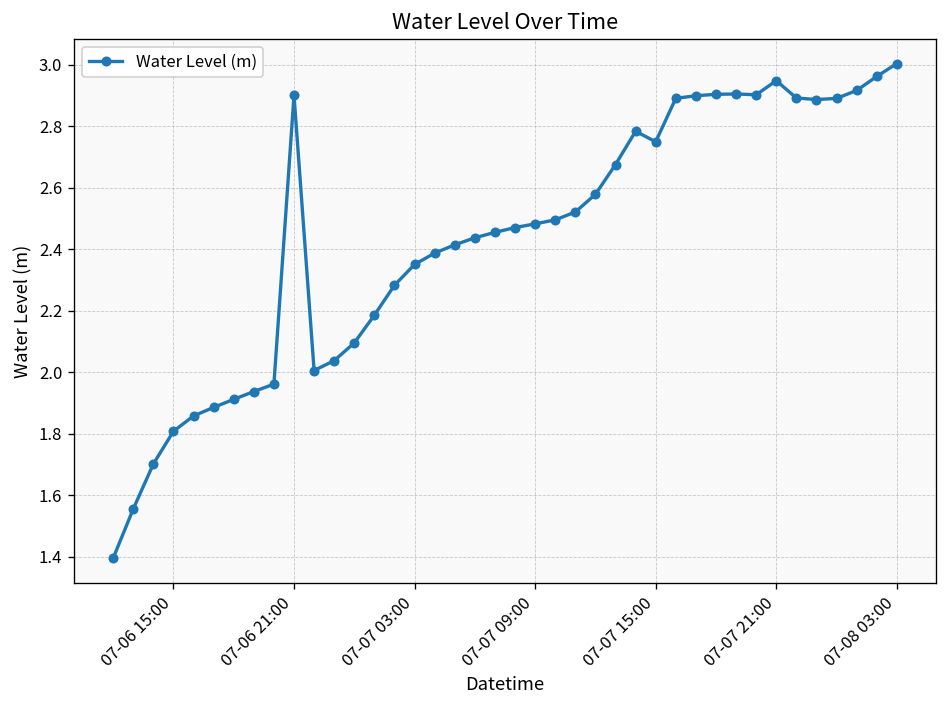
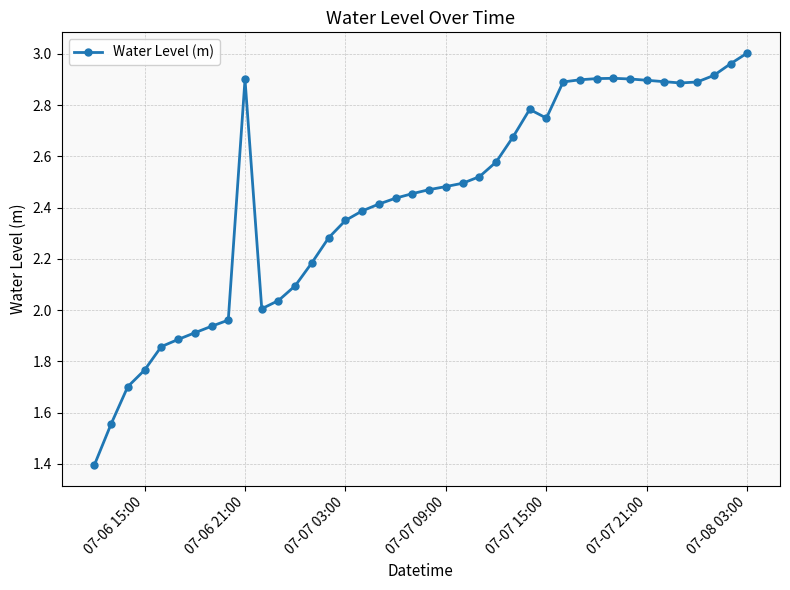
  {
-   "07-06 15:00": 1.81,
+   "07-06 15:00": 1.77,
    "07-06 21:00": 2.90,
    "07-07 03:00": 2.35,
    "07-07 09:00": 2.48,
    "07-07 15:00": 2.75,
-   "07-07 21:00": 2.95,
+   "07-07 21:00": 2.90,
    "07-08 03:00": 3.00
  }
